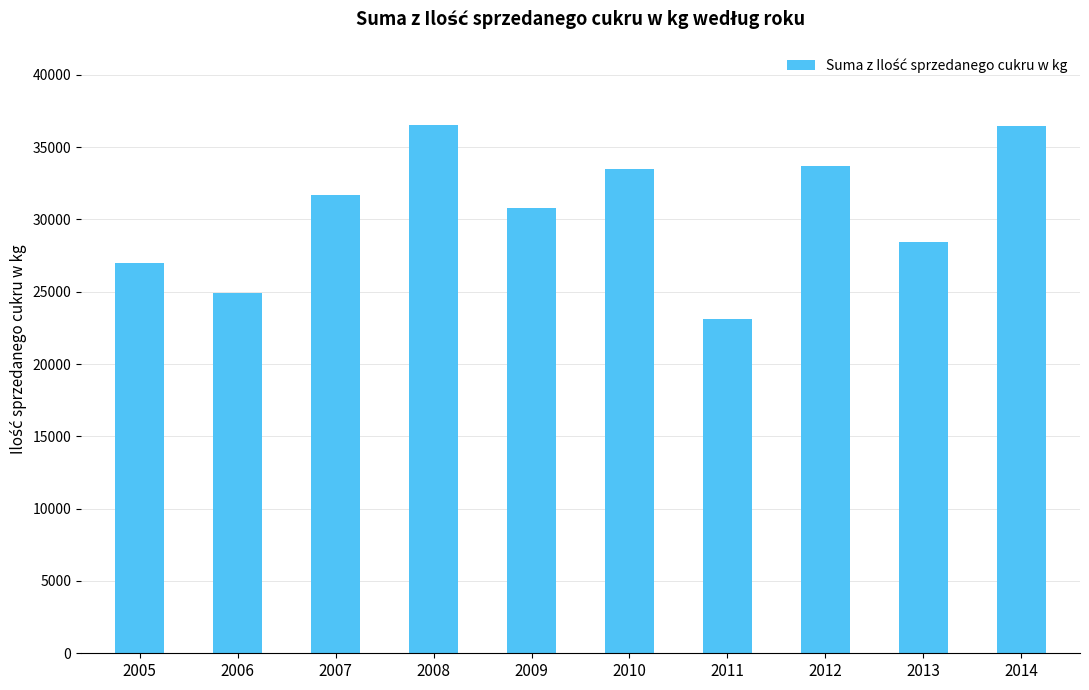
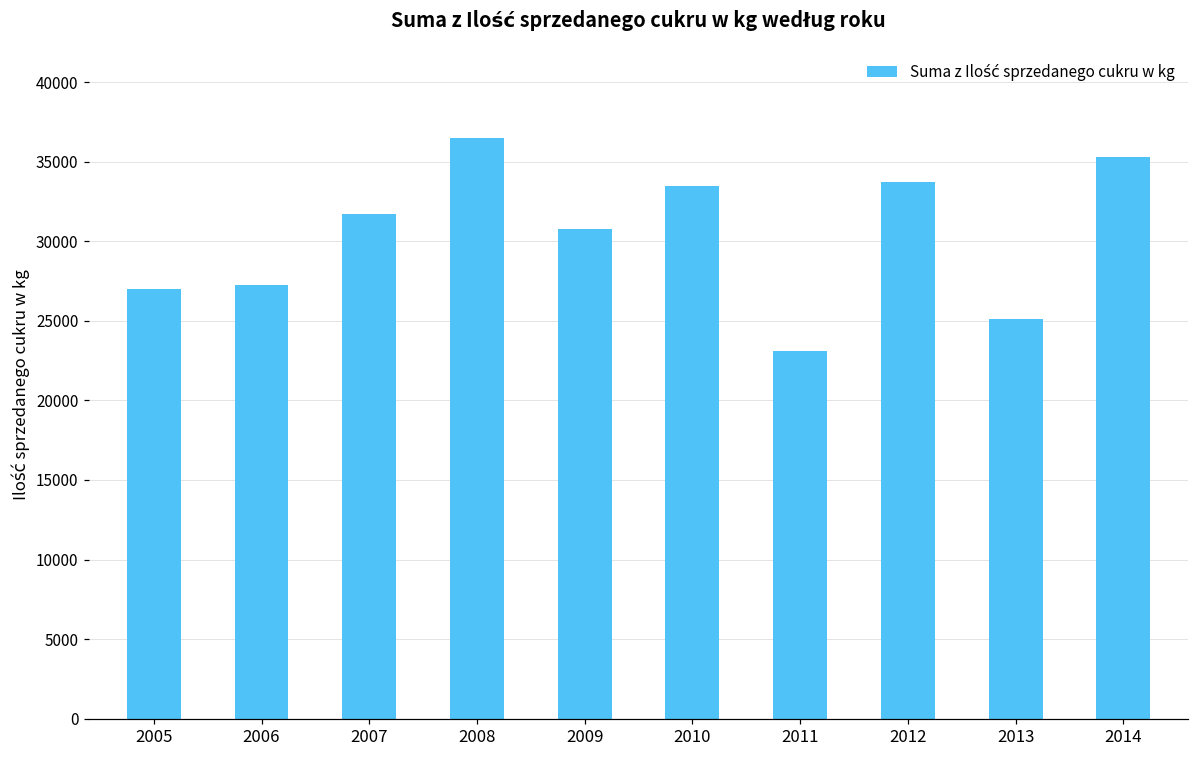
  {
    "2005": 27000,
-   "2006": 24900,
+   "2006": 27200,
    "2007": 31700,
    "2008": 36500,
    "2009": 30800,
    "2010": 33500,
    "2011": 23100,
    "2012": 33700,
-   "2013": 28400,
-   "2014": 36400
+   "2013": 25100,
+   "2014": 35300
  }
